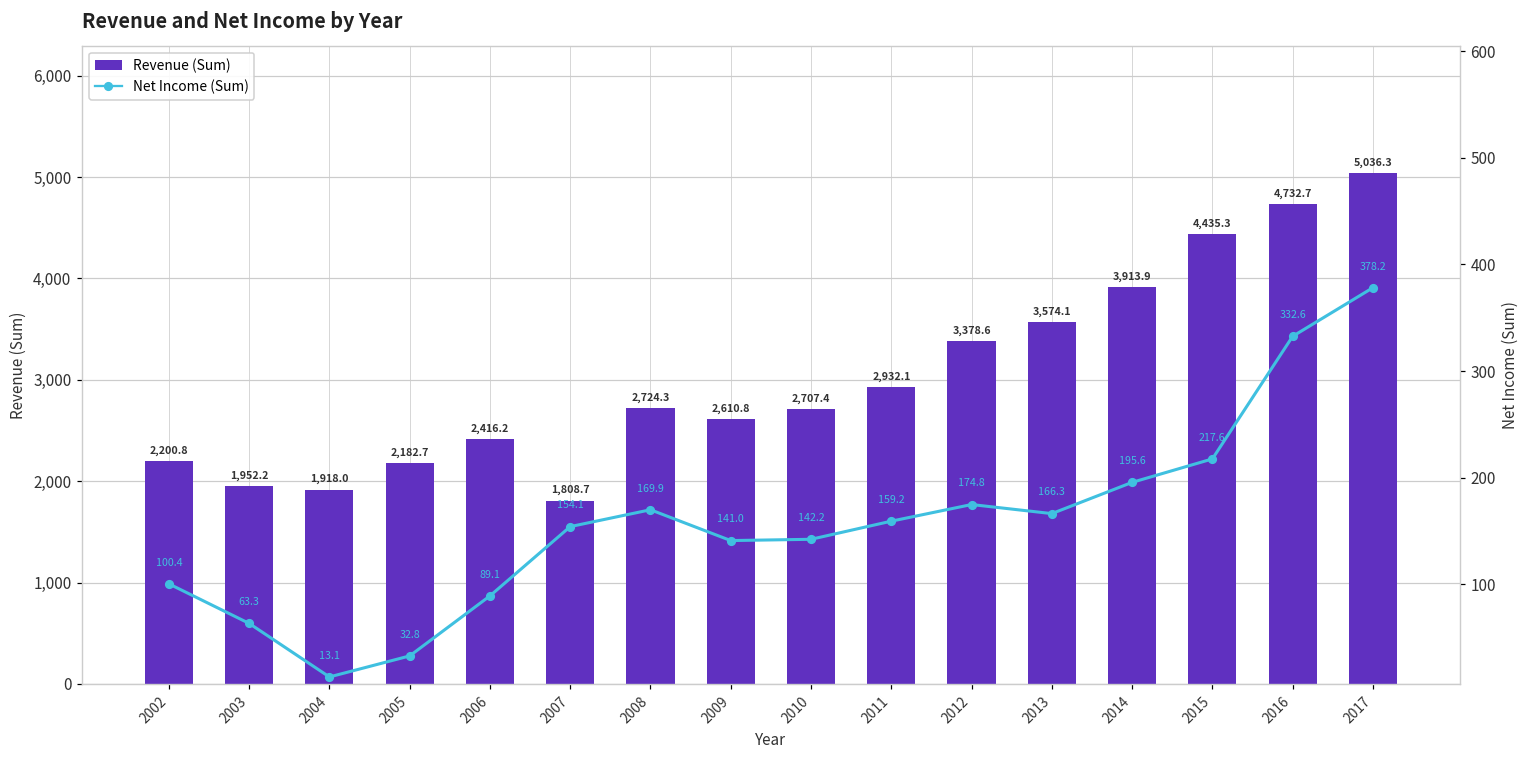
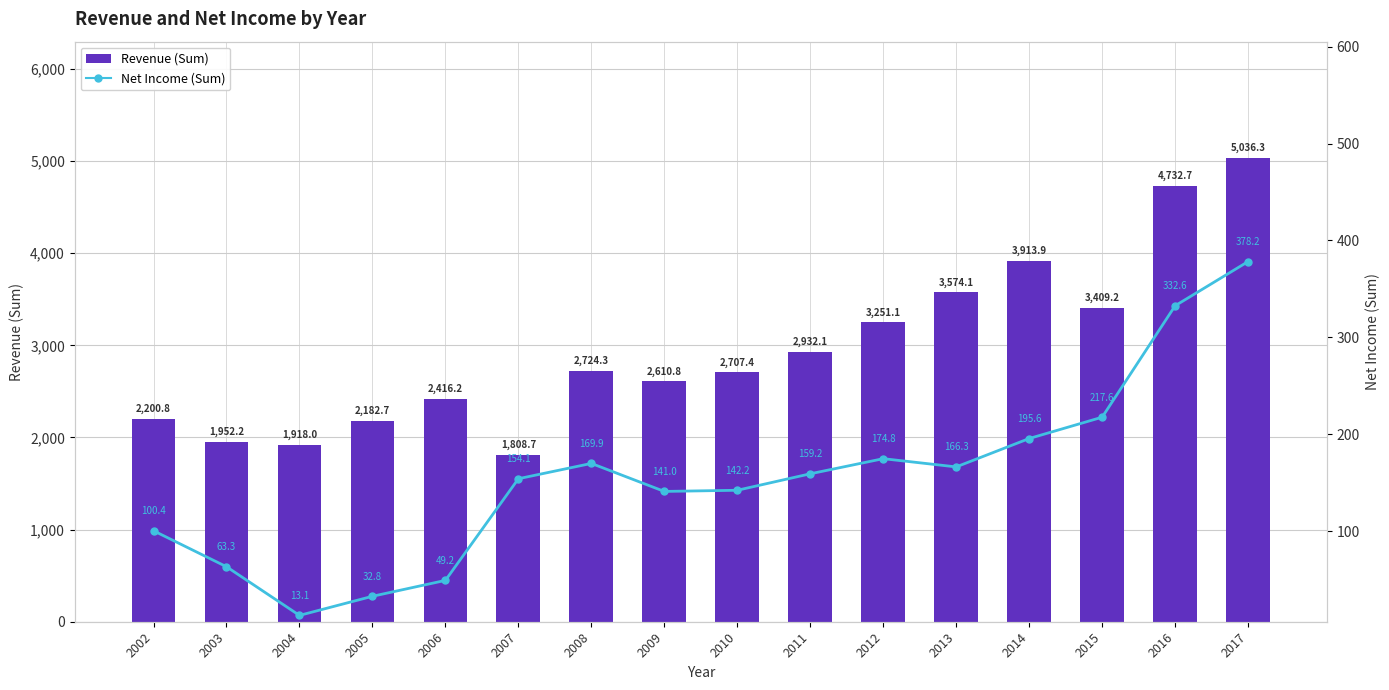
  {
    "Revenue (Sum)": {
      "2002": "2,200.8",
      "2003": "1,952.2",
      "2004": "1,918.0",
      "2005": "2,182.7",
      "2006": "2,416.2",
      "2007": "1,808.7",
      "2008": "2,724.3",
      "2009": "2,610.8",
      "2010": "2,707.4",
      "2011": "2,932.1",
-     "2012": "3,378.6",
+     "2012": "3,251.1",
      "2013": "3,574.1",
      "2014": "3,913.9",
-     "2015": "4,435.3",
+     "2015": "3,409.2",
      "2016": "4,732.7",
      "2017": "5,036.3"
    },
    "Net Income (Sum)": {
      "2002": "100.4",
      "2003": "63.3",
      "2004": "13.1",
      "2005": "32.8",
-     "2006": "89.1",
+     "2006": "49.2",
      "2007": "154.1",
      "2008": "169.9",
      "2009": "141.0",
      "2010": "142.2",
      "2011": "159.2",
      "2012": "174.8",
      "2013": "166.3",
      "2014": "195.6",
      "2015": "217.6",
      "2016": "332.6",
      "2017": "378.2"
    }
  }
